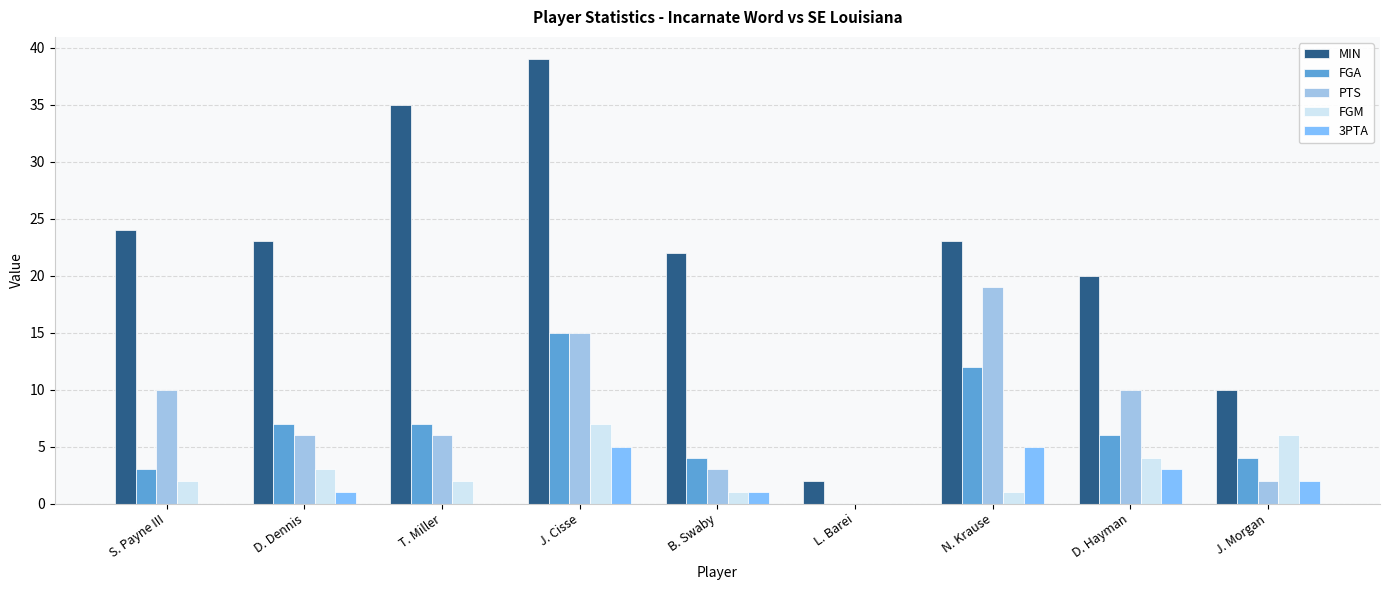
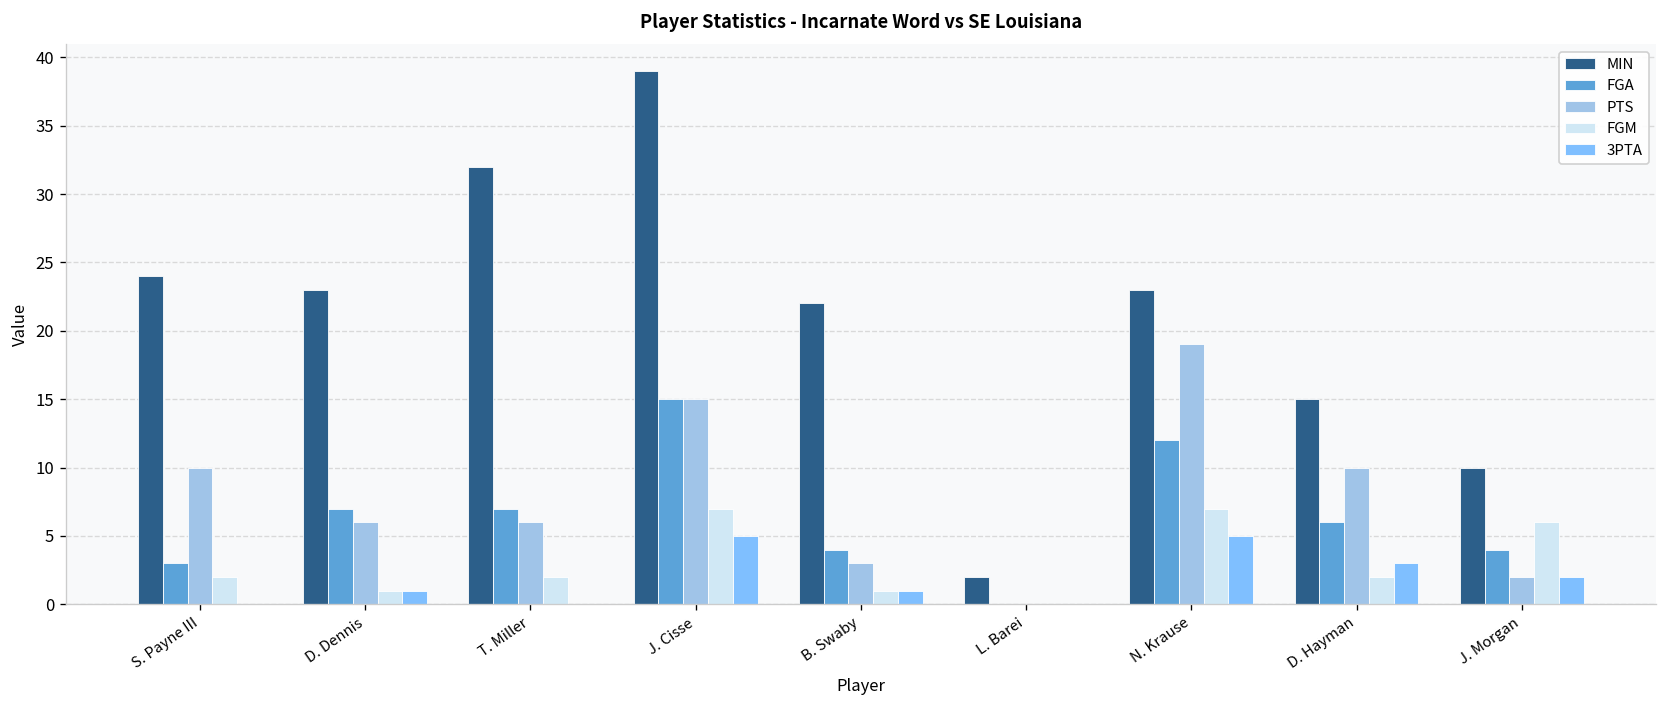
  {
    "MIN": {
      "S. Payne III": 24,
      "D. Dennis": 23,
-     "T. Miller": 35,
+     "T. Miller": 32,
      "J. Cisse": 39,
      "B. Swaby": 22,
      "L. Barei": 2,
      "N. Krause": 23,
-     "D. Hayman": 20,
+     "D. Hayman": 15,
      "J. Morgan": 10
    },
    "FGM": {
      "S. Payne III": 2,
-     "D. Dennis": 3,
+     "D. Dennis": 1,
      "T. Miller": 2,
      "J. Cisse": 7,
      "B. Swaby": 1,
      "L. Barei": 0,
-     "N. Krause": 1,
-     "D. Hayman": 4,
+     "N. Krause": 7,
+     "D. Hayman": 2,
      "J. Morgan": 6
    }
  }
